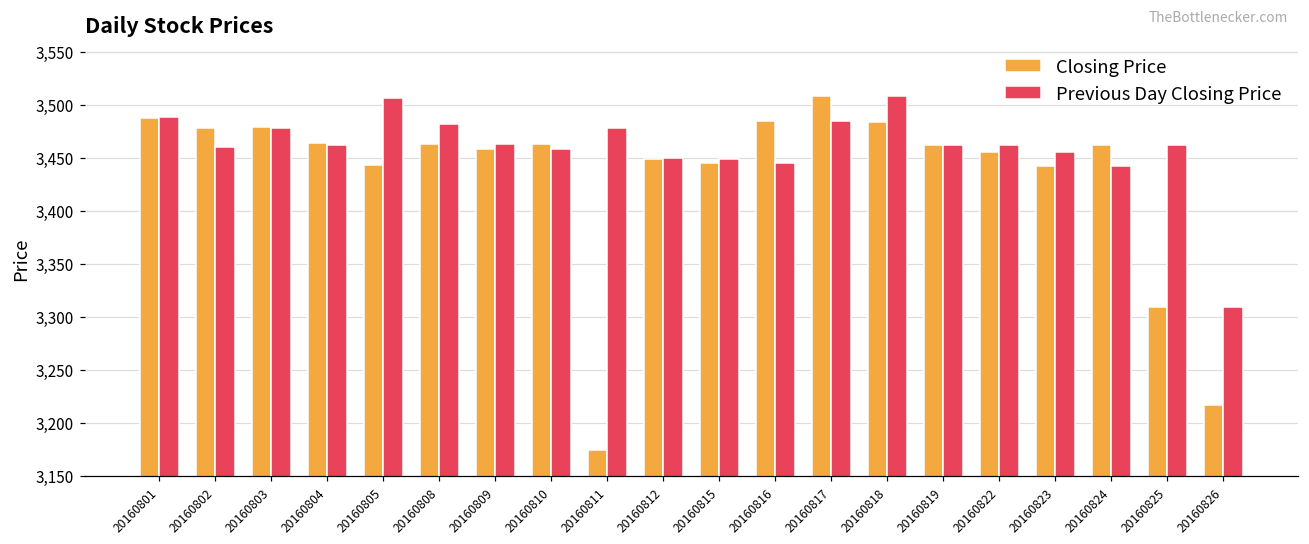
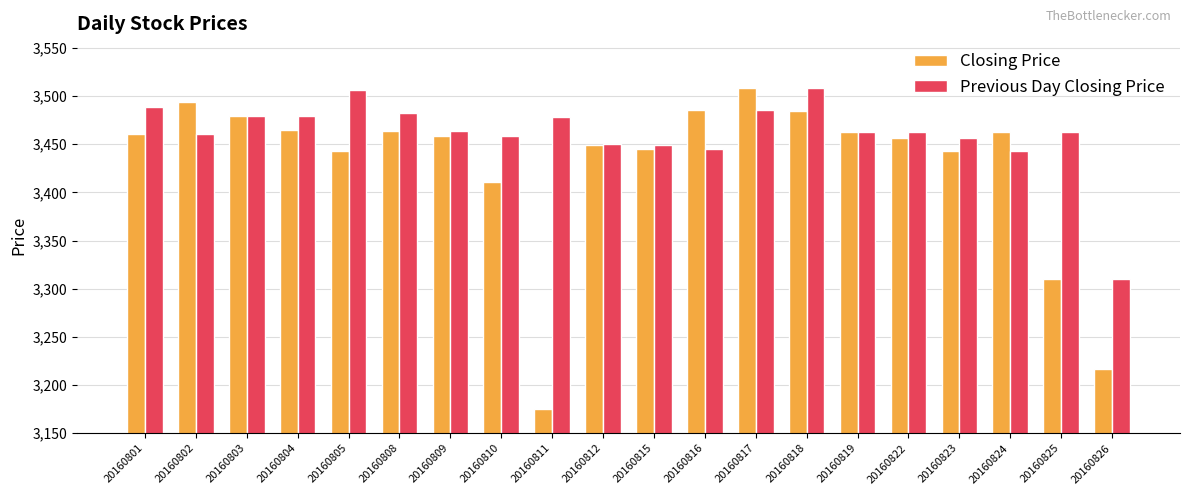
  {
    "Closing Price": {
-     "20160801": "3,490",
-     "20160802": "3,480",
+     "20160801": "3,460",
+     "20160802": "3,490",
      "20160803": "3,480",
      "20160804": "3,460",
      "20160805": "3,440",
      "20160808": "3,460",
      "20160809": "3,460",
-     "20160810": "3,460",
+     "20160810": "3,410",
      "20160811": "3,170",
      "20160812": "3,450",
      "20160815": "3,450",
      "20160816": "3,490",
      "20160817": "3,510",
      "20160818": "3,480",
      "20160819": "3,460",
      "20160822": "3,460",
      "20160823": "3,440",
      "20160824": "3,460",
      "20160825": "3,310",
      "20160826": "3,220"
    },
    "Previous Day Closing Price": {
      "20160801": "3,490",
      "20160802": "3,460",
      "20160803": "3,480",
-     "20160804": "3,460",
+     "20160804": "3,480",
      "20160805": "3,510",
      "20160808": "3,480",
      "20160809": "3,460",
      "20160810": "3,460",
      "20160811": "3,480",
      "20160812": "3,450",
      "20160815": "3,450",
      "20160816": "3,450",
      "20160817": "3,490",
      "20160818": "3,510",
      "20160819": "3,460",
      "20160822": "3,460",
      "20160823": "3,460",
      "20160824": "3,440",
      "20160825": "3,460",
      "20160826": "3,310"
    }
  }
